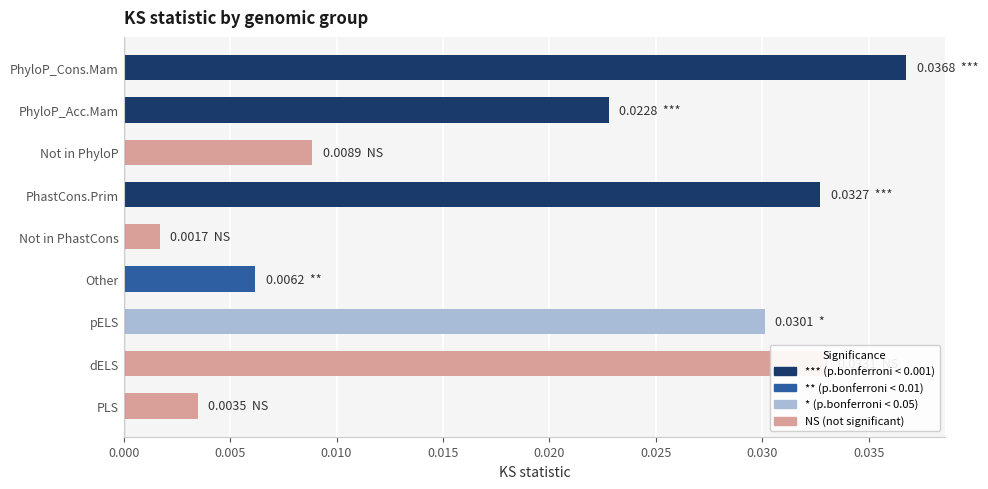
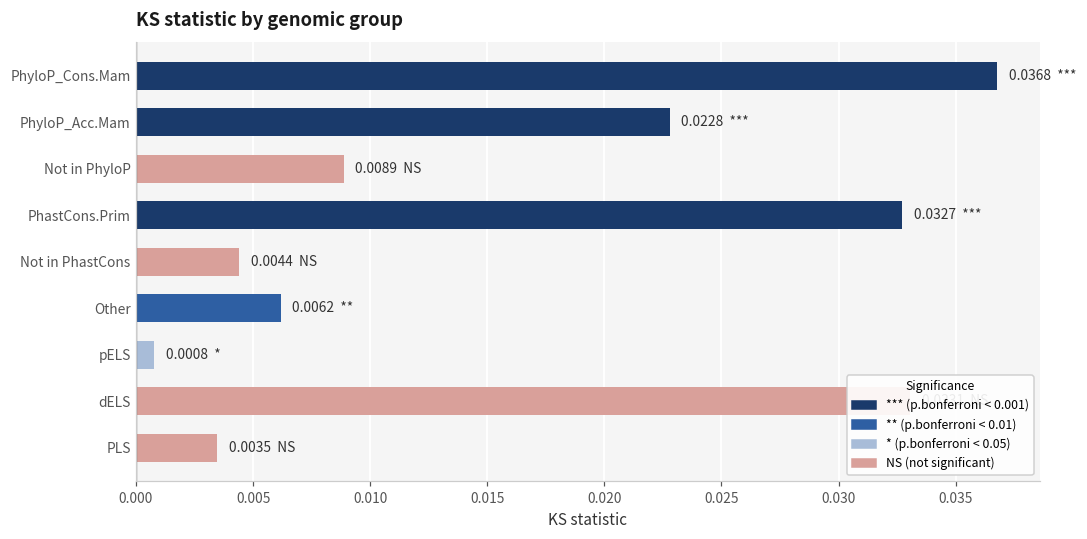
  {
    "PhyloP_Cons.Mam": 0.0368,
    "PhyloP_Acc.Mam": 0.0228,
    "Not in PhyloP": 0.0089,
    "PhastCons.Prim": 0.0327,
-   "Not in PhastCons": 0.0017,
+   "Not in PhastCons": 0.0044,
    "Other": 0.0062,
-   "pELS": 0.0301,
+   "pELS": 0.0008,
    "PLS": 0.0035
  }
